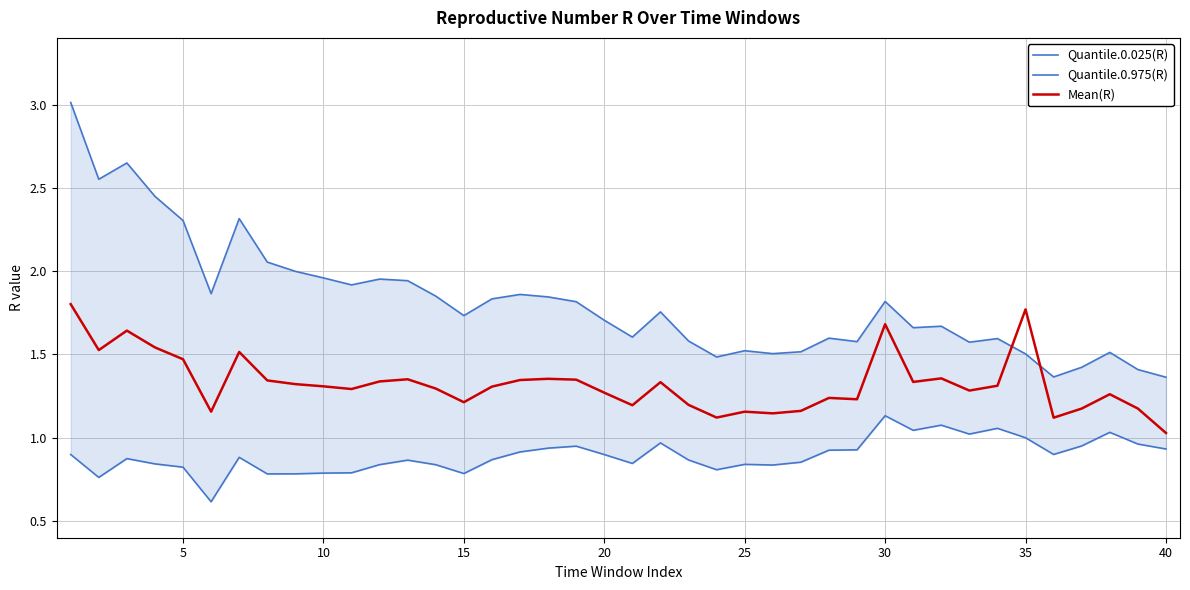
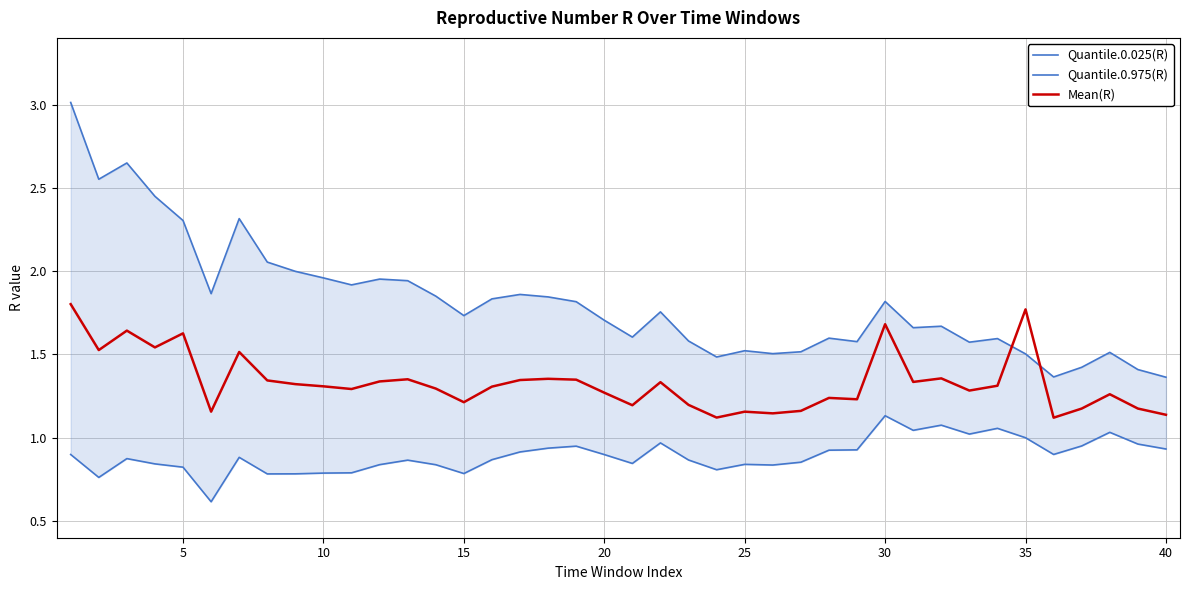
  {
    "Mean(R)": {
-     "5": 1.47,
+     "5": 1.63,
      "10": 1.31,
      "15": 1.21,
      "20": 1.27,
      "25": 1.16,
      "30": 1.68,
      "35": 1.77,
-     "40": 1.03
+     "40": 1.14
    }
  }
